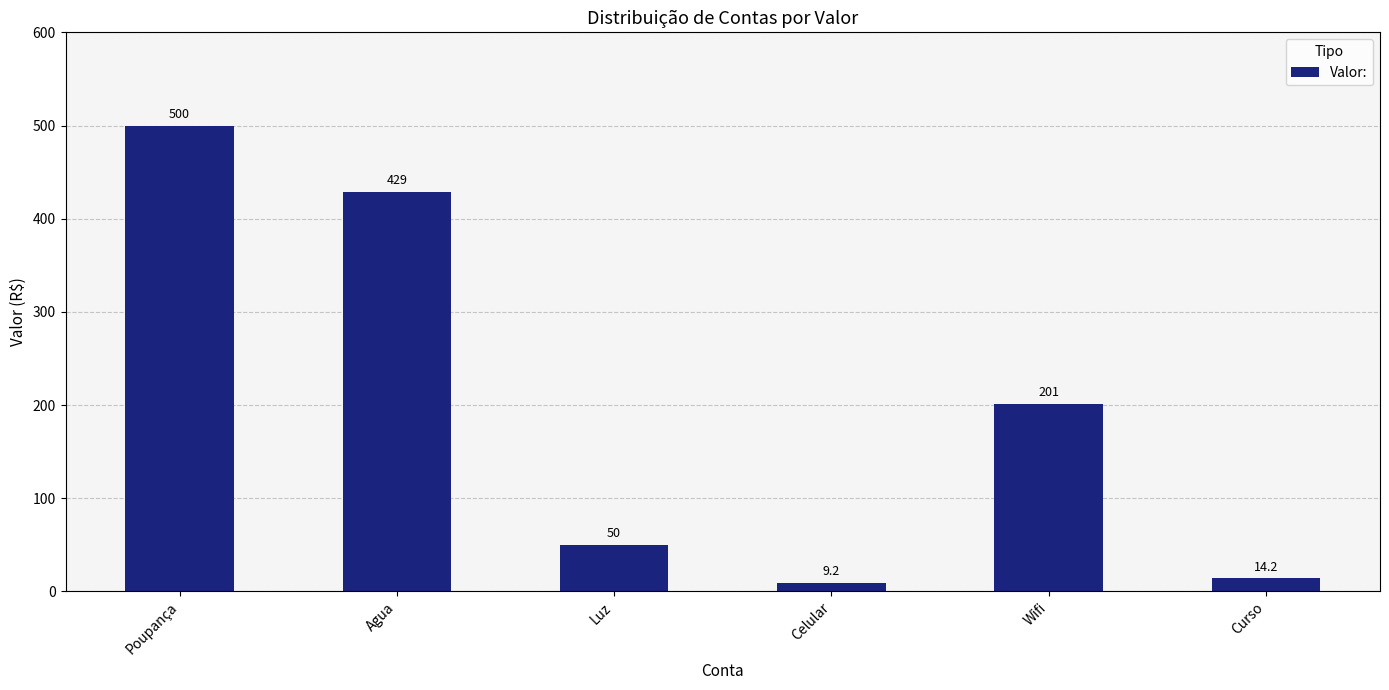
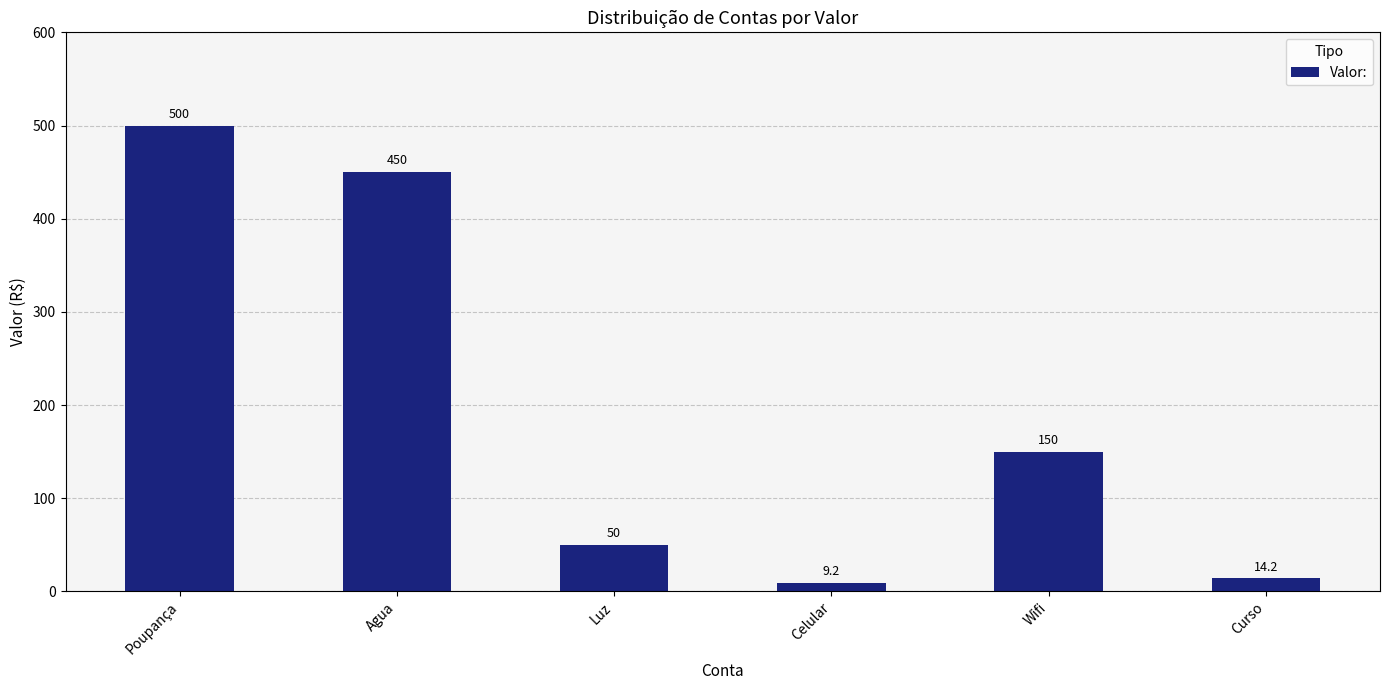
  {
    "Poupança": 500,
-   "Agua": 429,
+   "Agua": 450,
    "Luz": 50,
    "Celular": 9.2,
-   "Wifi": 201,
+   "Wifi": 150,
    "Curso": 14.2
  }
